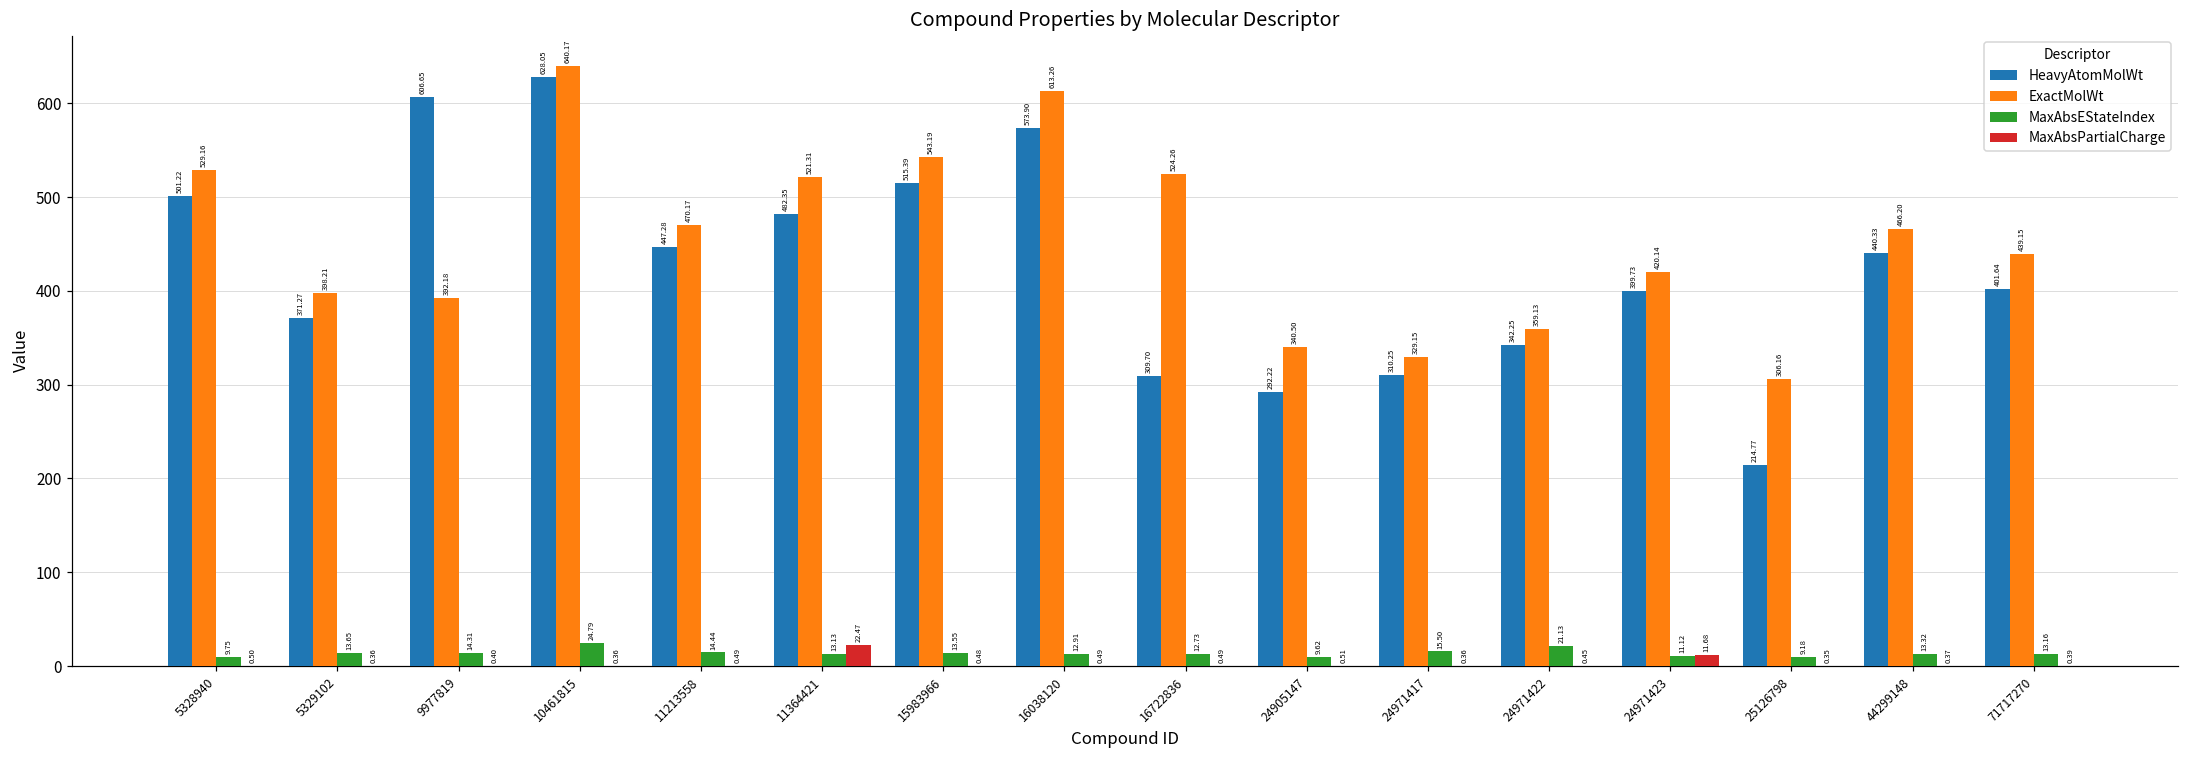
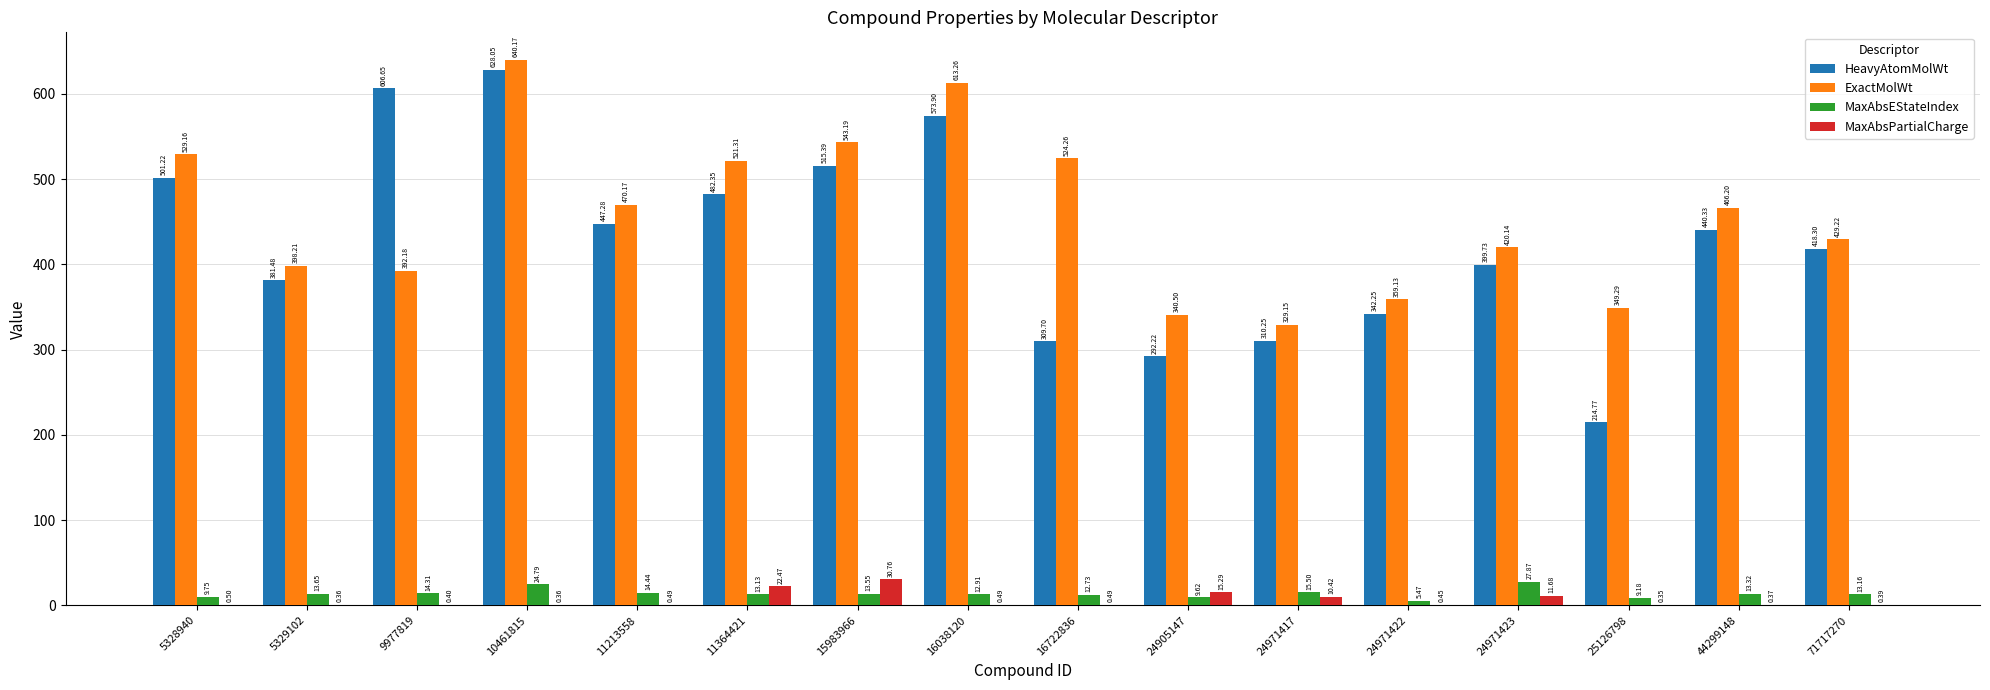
  {
    "HeavyAtomMolWt": {
      "5328940": 501.22,
-     "5329102": 371.27,
+     "5329102": 381.48,
      "9977819": 606.65,
      "10461815": 628.05,
      "11213558": 447.28,
      "11364421": 482.35,
      "15983966": 515.39,
      "16038120": 573.90,
      "16722836": 309.70,
      "24905147": 292.22,
      "24971417": 310.25,
      "24971422": 342.25,
      "24971423": 399.73,
      "25126798": 214.77,
      "44299148": 440.33,
-     "71717270": 401.64
+     "71717270": 418.30
    },
    "ExactMolWt": {
      "5328940": 529.16,
      "5329102": 398.21,
      "9977819": 392.18,
      "10461815": 640.17,
      "11213558": 470.17,
      "11364421": 521.31,
      "15983966": 543.19,
      "16038120": 613.26,
      "16722836": 524.26,
      "24905147": 340.50,
      "24971417": 329.15,
      "24971422": 359.13,
      "24971423": 420.14,
-     "25126798": 306.16,
+     "25126798": 349.29,
      "44299148": 466.20,
-     "71717270": 439.15
+     "71717270": 429.22
    },
    "MaxAbsEStateIndex": {
      "5328940": 9.75,
      "5329102": 13.65,
      "9977819": 14.31,
      "10461815": 24.79,
      "11213558": 14.44,
      "11364421": 13.13,
      "15983966": 13.55,
      "16038120": 12.91,
      "16722836": 12.73,
      "24905147": 9.62,
      "24971417": 15.50,
-     "24971422": 21.13,
-     "24971423": 11.12,
+     "24971422": 5.47,
+     "24971423": 27.87,
      "25126798": 9.18,
      "44299148": 13.32,
      "71717270": 13.16
    },
    "MaxAbsPartialCharge": {
      "5328940": 0.50,
      "5329102": 0.36,
      "9977819": 0.40,
      "10461815": 0.36,
      "11213558": 0.49,
      "11364421": 22.47,
-     "15983966": 0.48,
+     "15983966": 30.76,
      "16038120": 0.49,
      "16722836": 0.49,
-     "24905147": 0.51,
-     "24971417": 0.36,
+     "24905147": 15.29,
+     "24971417": 10.42,
      "24971422": 0.45,
      "24971423": 11.68,
      "25126798": 0.35,
      "44299148": 0.37,
      "71717270": 0.39
    }
  }
